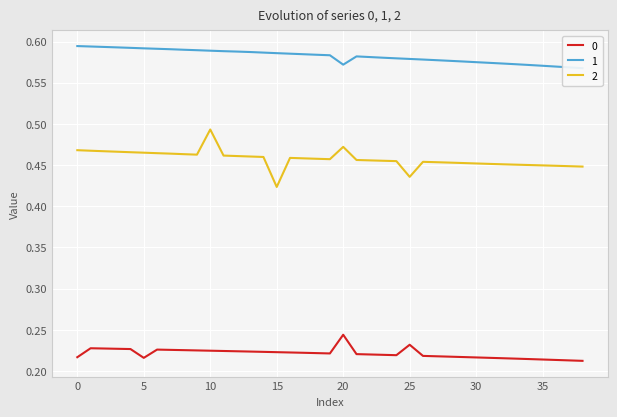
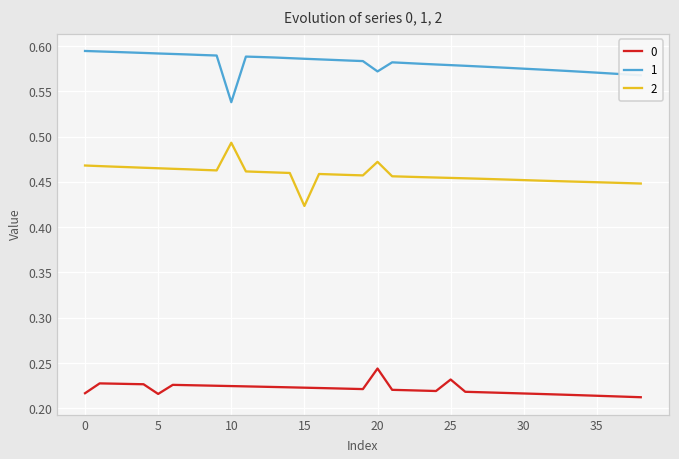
  {
    "0": {
      "0": 0.22,
      "5": 0.22,
      "10": 0.22,
      "15": 0.22,
      "20": 0.24,
      "25": 0.23,
      "30": 0.22,
      "35": 0.21
    },
    "1": {
      "0": 0.59,
      "5": 0.59,
-     "10": 0.59,
+     "10": 0.54,
      "15": 0.59,
      "20": 0.57,
      "25": 0.58,
      "30": 0.57,
      "35": 0.57
    },
    "2": {
      "0": 0.47,
      "5": 0.47,
      "10": 0.49,
      "15": 0.42,
      "20": 0.47,
-     "25": 0.44,
+     "25": 0.45,
      "30": 0.45,
      "35": 0.45
    }
  }
